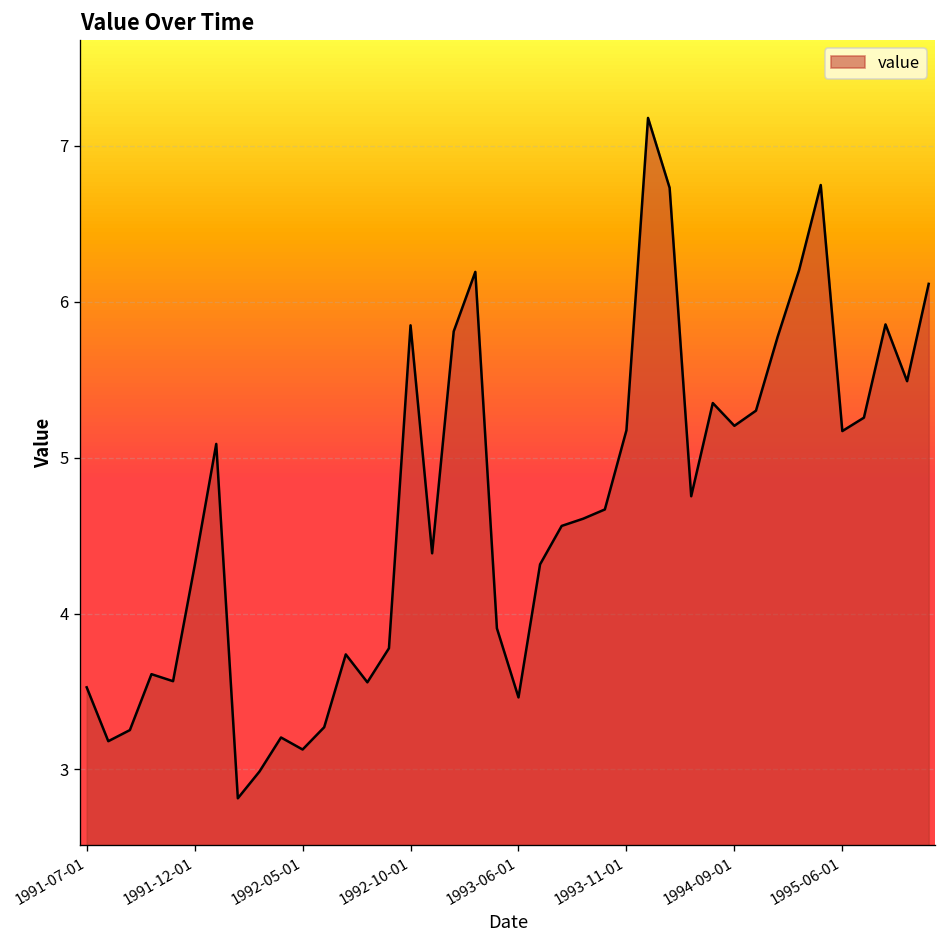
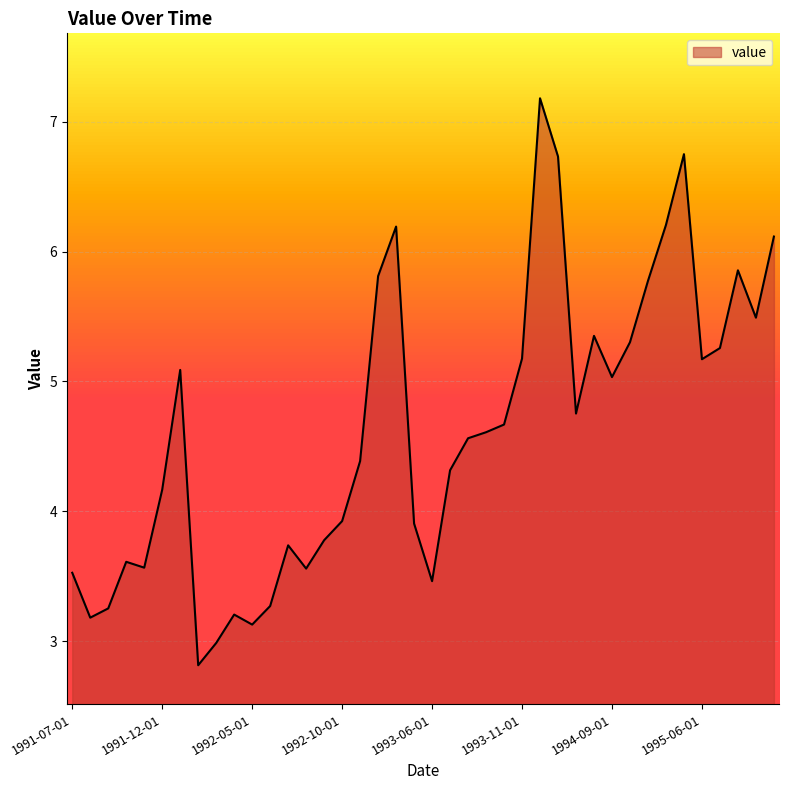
  {
    "1991-07-01": 3.53,
-   "1991-12-01": 4.31,
+   "1991-12-01": 4.17,
    "1992-05-01": 3.13,
-   "1992-10-01": 5.85,
+   "1992-10-01": 3.92,
    "1993-06-01": 3.46,
    "1993-11-01": 5.18,
-   "1994-09-01": 5.20,
+   "1994-09-01": 5.03,
    "1995-06-01": 5.17
  }
